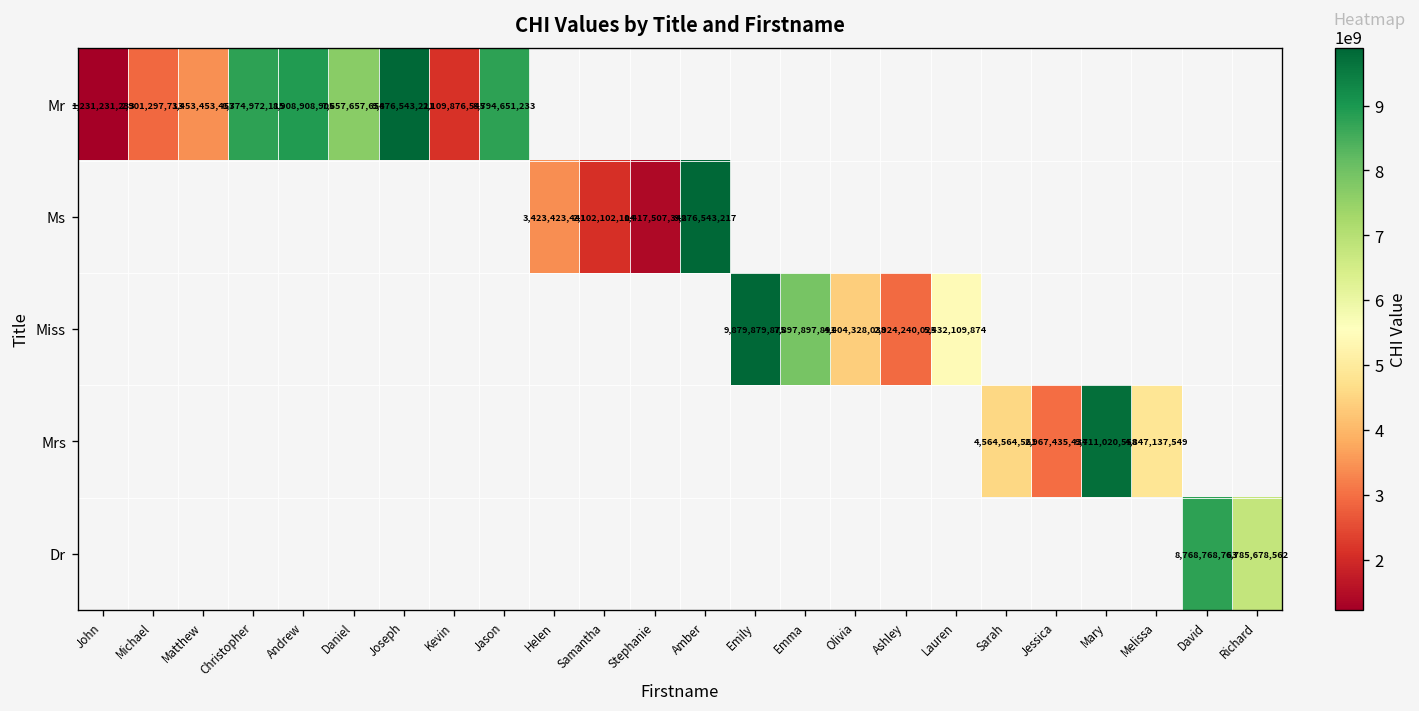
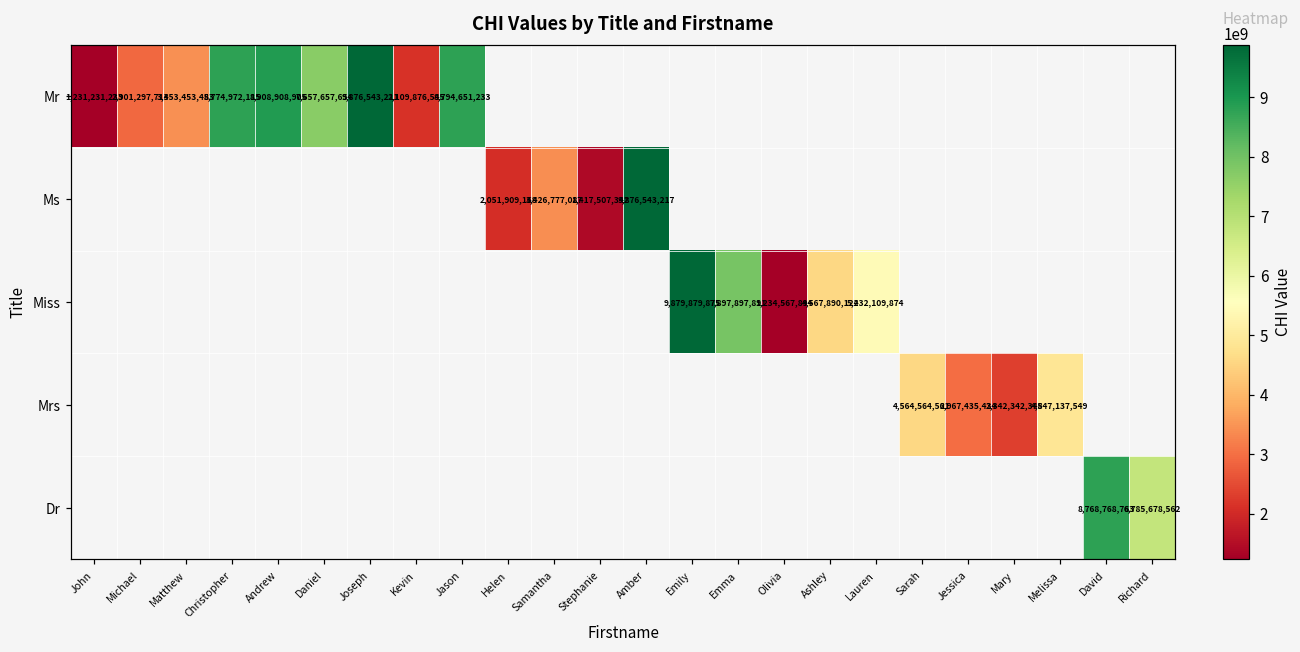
  {
    "Ms": {
-     "Helen": "3,423,423,441",
-     "Samantha": "2,102,102,104"
+     "Helen": "2,051,909,168",
+     "Samantha": "3,426,777,087"
    },
    "Miss": {
-     "Olivia": "4,404,328,038",
-     "Ashley": "2,924,240,025"
+     "Olivia": "1,234,567,894",
+     "Ashley": "4,567,890,122"
    },
    "Mrs": {
-     "Mary": "9,711,020,558"
+     "Mary": "2,342,342,345"
    }
  }
